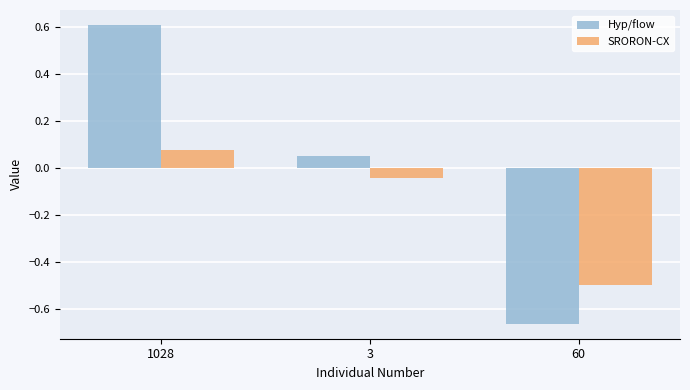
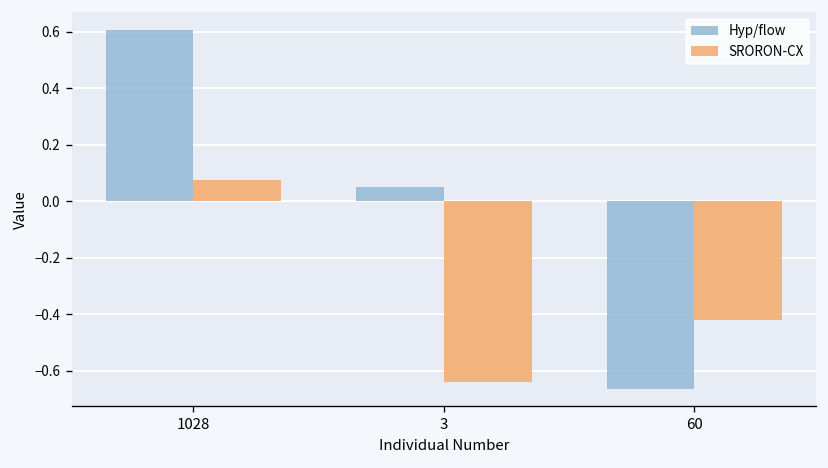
  {
    "Hyp/flow": {
      "1028": 0.61,
      "3": 0.05,
      "60": -0.66
    },
    "SRORON-CX": {
      "1028": 0.08,
-     "3": -0.04,
-     "60": -0.50
+     "3": -0.64,
+     "60": -0.42
    }
  }
